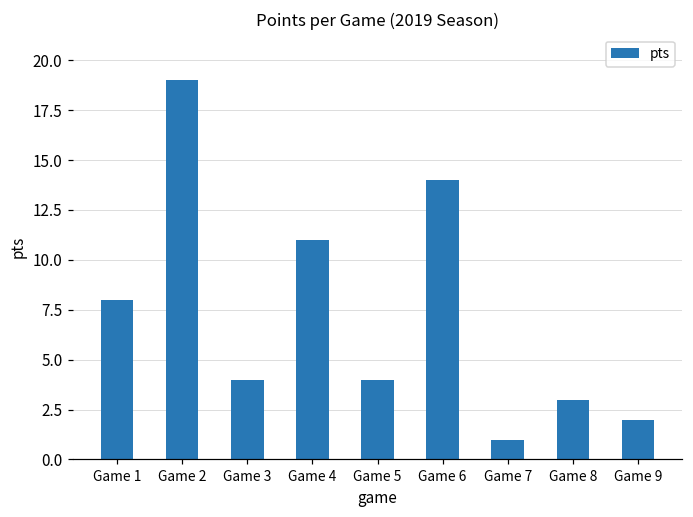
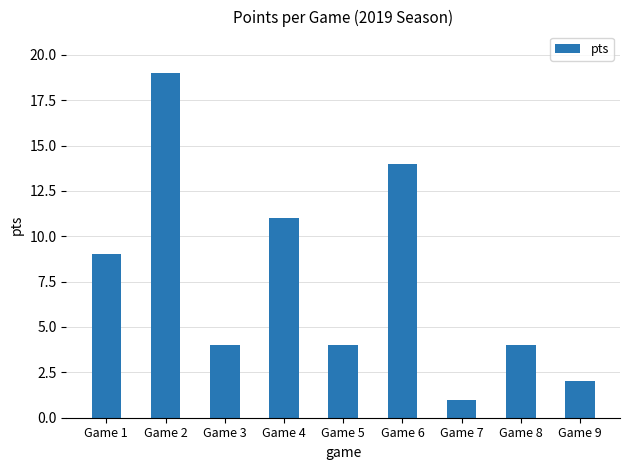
  {
-   "Game 1": 8,
+   "Game 1": 9,
    "Game 2": 19,
    "Game 3": 4,
    "Game 4": 11,
    "Game 5": 4,
    "Game 6": 14,
    "Game 7": 1,
-   "Game 8": 3,
+   "Game 8": 4,
    "Game 9": 2
  }
